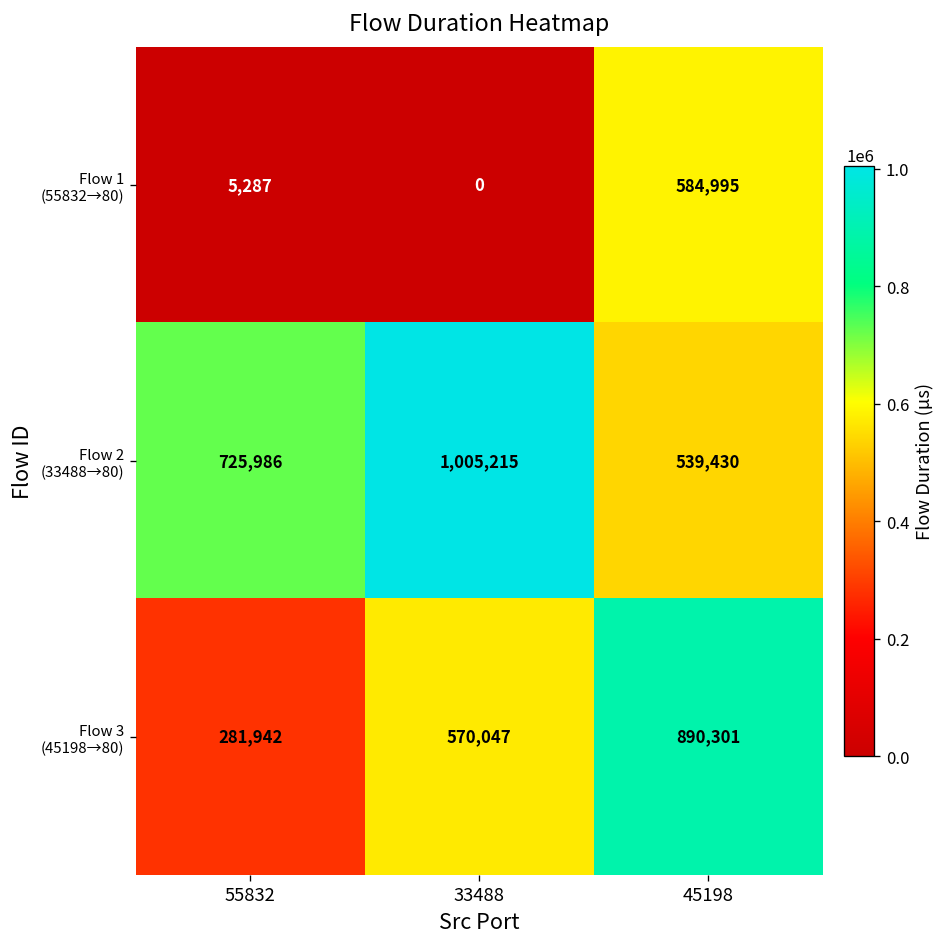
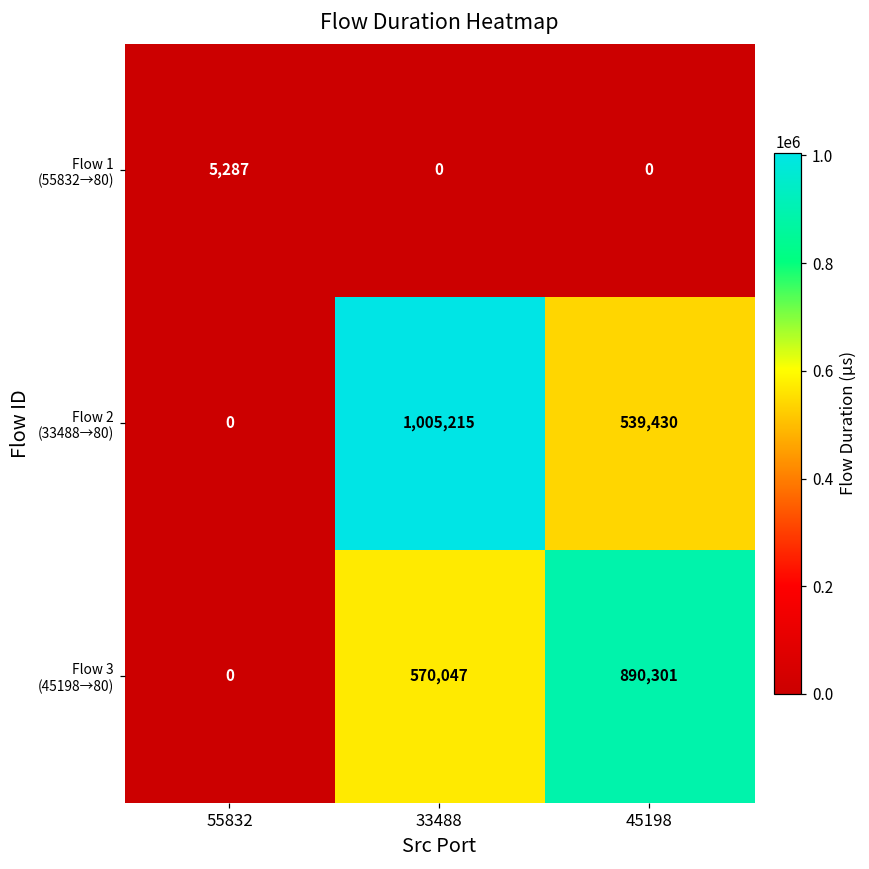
  {
    "Flow 1 (55832→80)": {
      "55832": "5,287",
      "33488": "0",
-     "45198": "584,995"
+     "45198": "0"
    },
    "Flow 2 (33488→80)": {
-     "55832": "725,986",
+     "55832": "0",
      "33488": "1,005,215",
      "45198": "539,430"
    },
    "Flow 3 (45198→80)": {
-     "55832": "281,942",
+     "55832": "0",
      "33488": "570,047",
      "45198": "890,301"
    }
  }
